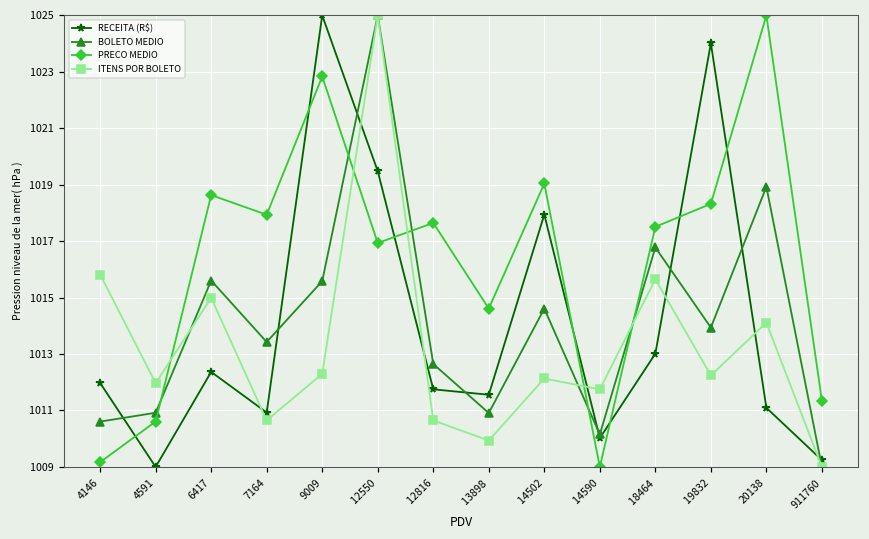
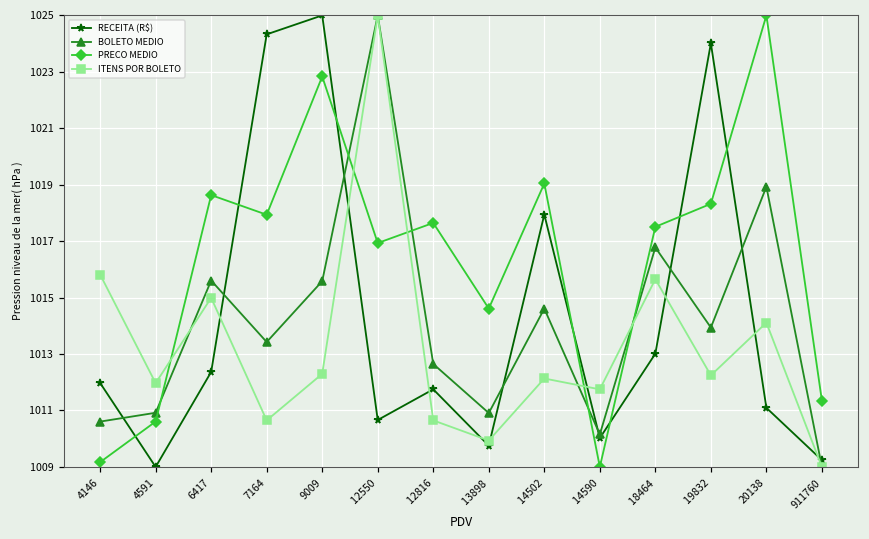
  {
    "RECEITA (R$)": {
      "4146": 1012.0,
      "4591": 1009.0,
      "6417": 1012.4,
-     "7164": 1010.9,
+     "7164": 1024.3,
      "9009": 1025.0,
-     "12550": 1019.5,
+     "12550": 1010.7,
      "12816": 1011.8,
-     "13898": 1011.6,
+     "13898": 1009.8,
      "14502": 1017.9,
      "14590": 1010.0,
      "18464": 1013.0,
      "19832": 1024.0,
      "20138": 1011.1,
      "911760": 1009.2
    },
    "BOLETO MEDIO": {
      "4146": 1010.6,
      "4591": 1010.9,
      "6417": 1015.6,
      "7164": 1013.4,
      "9009": 1015.6,
      "12816": 1012.6,
      "13898": 1010.9,
      "14502": 1014.6,
      "14590": 1010.2,
      "18464": 1016.8,
      "19832": 1013.9,
      "20138": 1018.9
    },
    "PRECO MEDIO": {
      "4146": 1009.2,
      "4591": 1010.6,
      "6417": 1018.6,
      "7164": 1017.9,
      "9009": 1022.8,
      "12550": 1016.9,
      "12816": 1017.6,
      "13898": 1014.6,
      "14502": 1019.0,
      "14590": 1009.0,
      "18464": 1017.5,
      "19832": 1018.3,
      "20138": 1025.0,
      "911760": 1011.3
    },
    "ITENS POR BOLETO": {
      "4146": 1015.8,
      "4591": 1012.0,
      "6417": 1015.0,
      "7164": 1010.6,
      "9009": 1012.3,
      "12816": 1010.6,
      "13898": 1009.9,
      "14502": 1012.1,
      "14590": 1011.7,
      "18464": 1015.7,
      "19832": 1012.2,
      "20138": 1014.1
    }
  }
